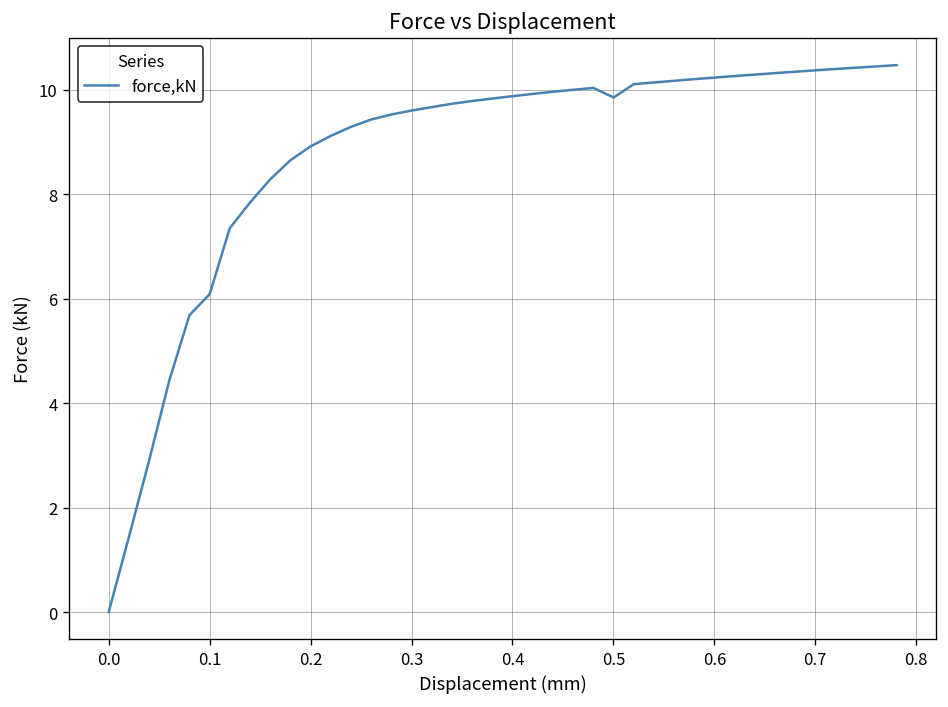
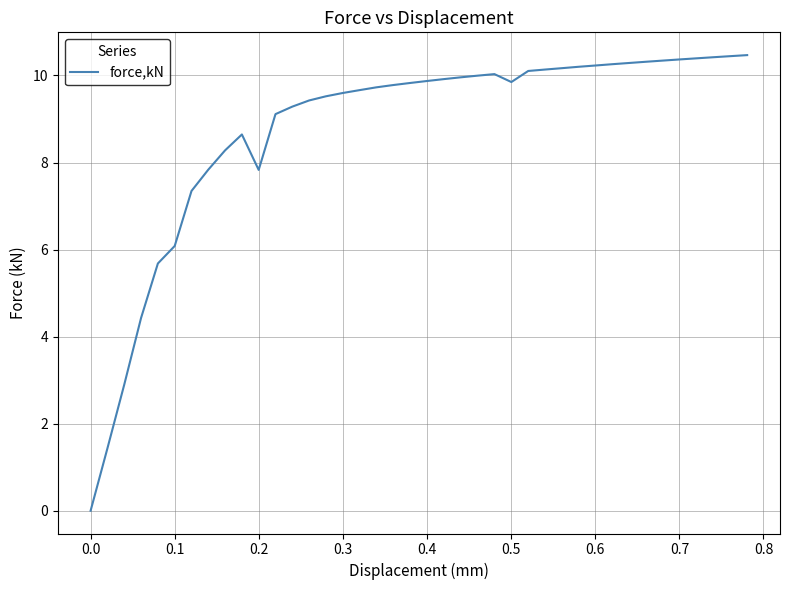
  {
    "0.0": 0.0,
    "0.1": 6.1,
-   "0.2": 8.9,
+   "0.2": 7.8,
    "0.3": 9.6,
    "0.5": 9.8,
    "0.6": 10.2
  }
